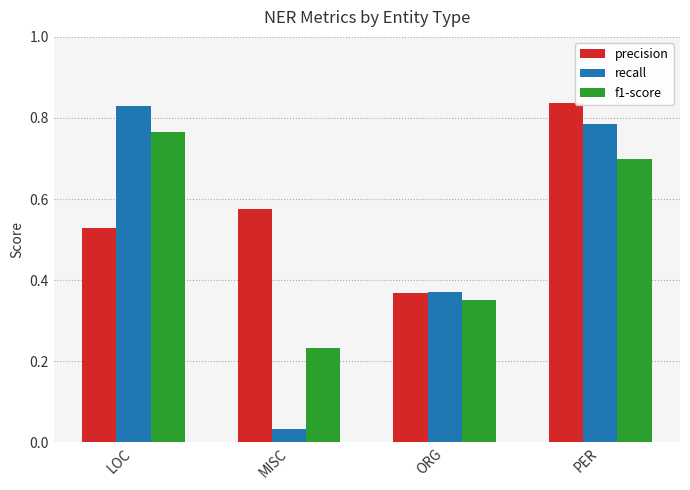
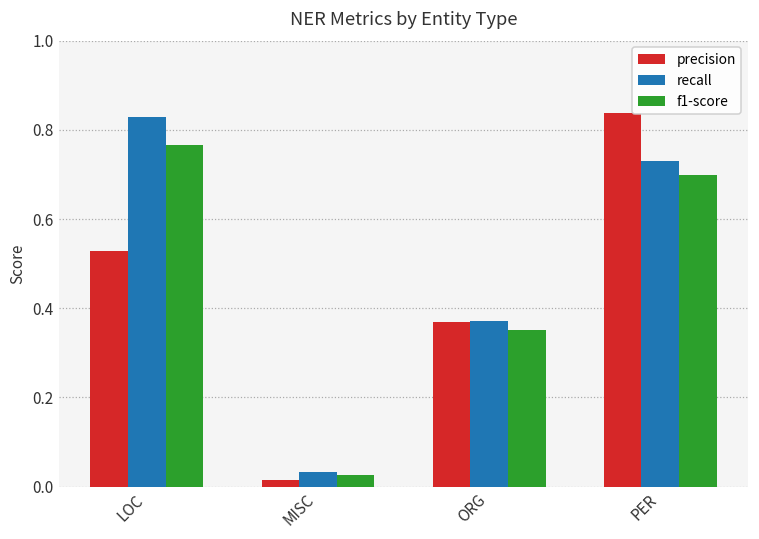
  {
    "precision": {
      "LOC": 0.53,
-     "MISC": 0.58,
+     "MISC": 0.02,
      "ORG": 0.37,
      "PER": 0.84
    },
    "recall": {
      "LOC": 0.83,
      "MISC": 0.03,
      "ORG": 0.37,
-     "PER": 0.78
+     "PER": 0.73
    },
    "f1-score": {
      "LOC": 0.77,
-     "MISC": 0.23,
+     "MISC": 0.03,
      "ORG": 0.35,
      "PER": 0.70
    }
  }
